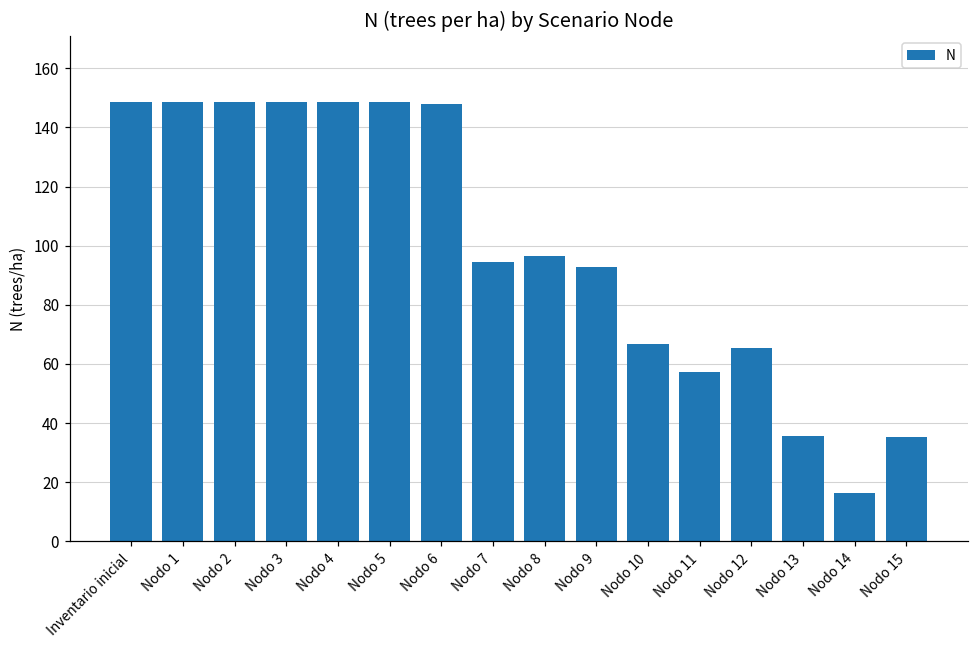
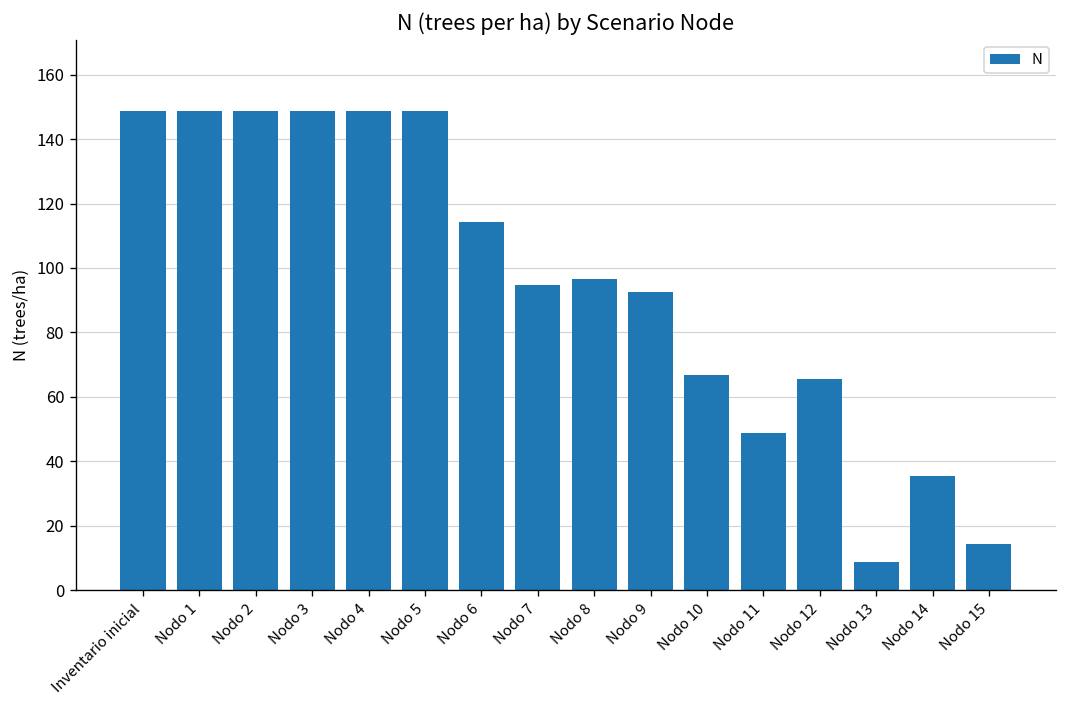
  {
    "Inventario inicial": 149,
    "Nodo 1": 149,
    "Nodo 2": 149,
    "Nodo 3": 149,
    "Nodo 4": 149,
    "Nodo 5": 149,
-   "Nodo 6": 148,
+   "Nodo 6": 114,
    "Nodo 7": 95,
    "Nodo 8": 97,
    "Nodo 9": 93,
    "Nodo 10": 67,
-   "Nodo 11": 57,
+   "Nodo 11": 49,
    "Nodo 12": 65,
-   "Nodo 13": 36,
-   "Nodo 14": 16,
-   "Nodo 15": 35
+   "Nodo 13": 9,
+   "Nodo 14": 35,
+   "Nodo 15": 15
  }
